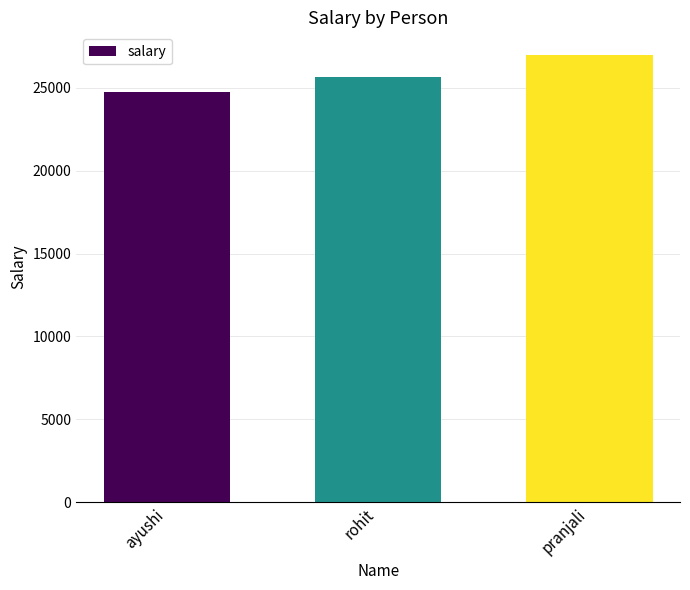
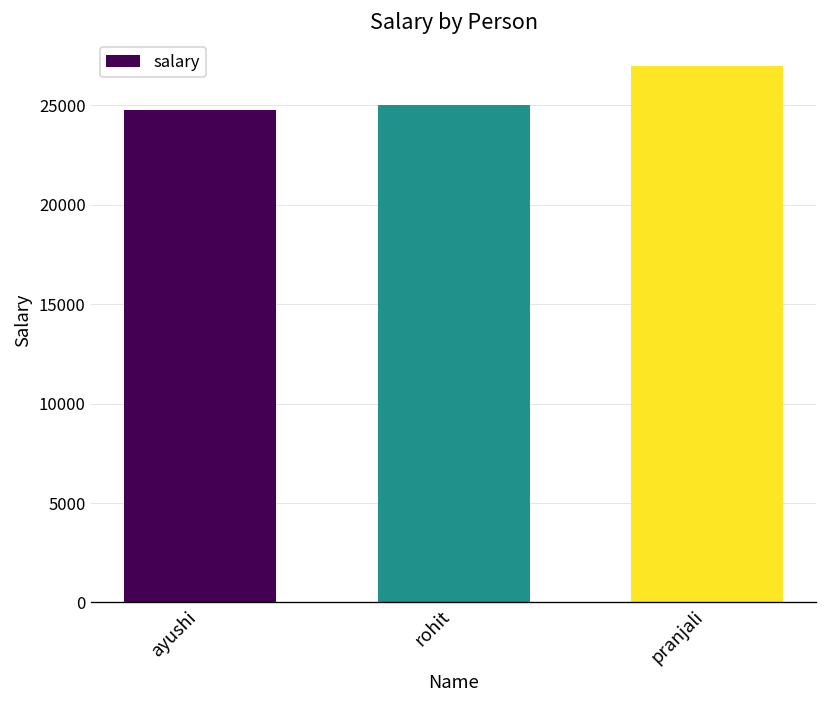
  {
    "ayushi": 24800,
-   "rohit": 25700,
+   "rohit": 25000,
    "pranjali": 27000
  }
